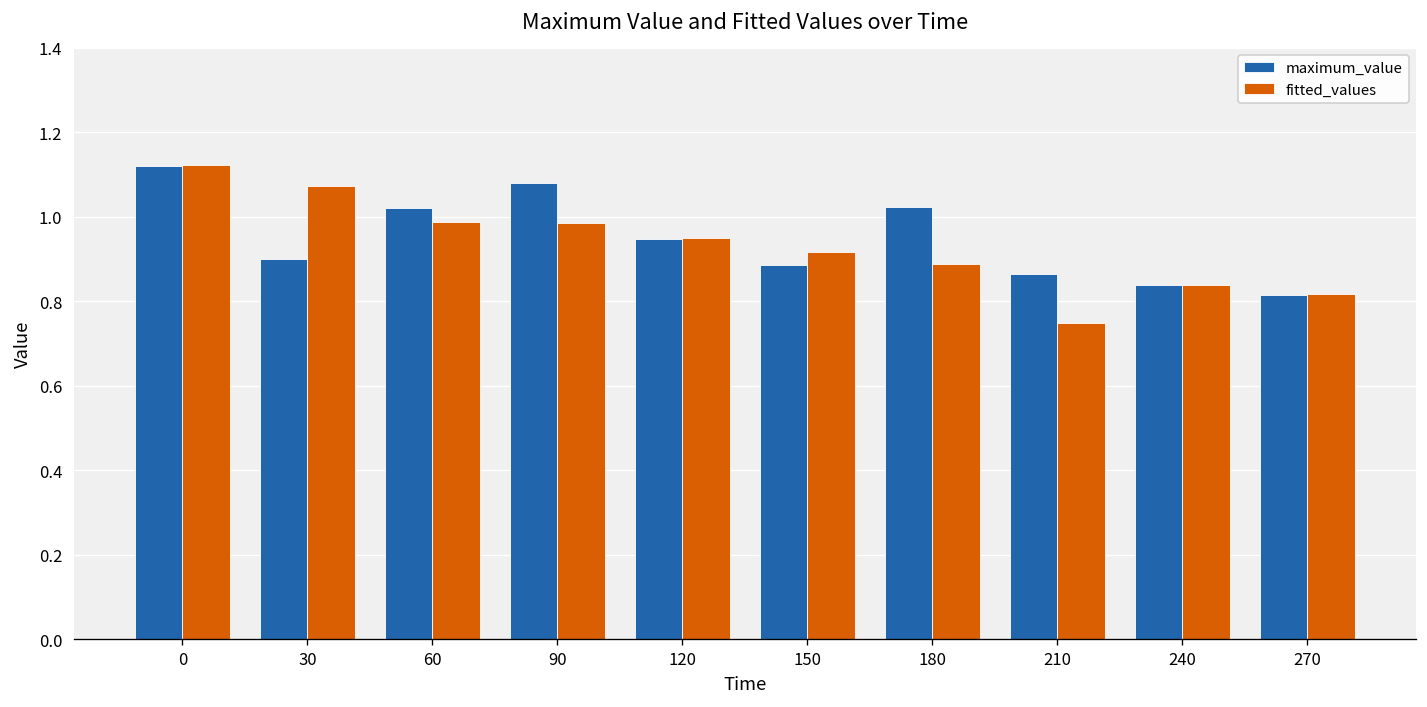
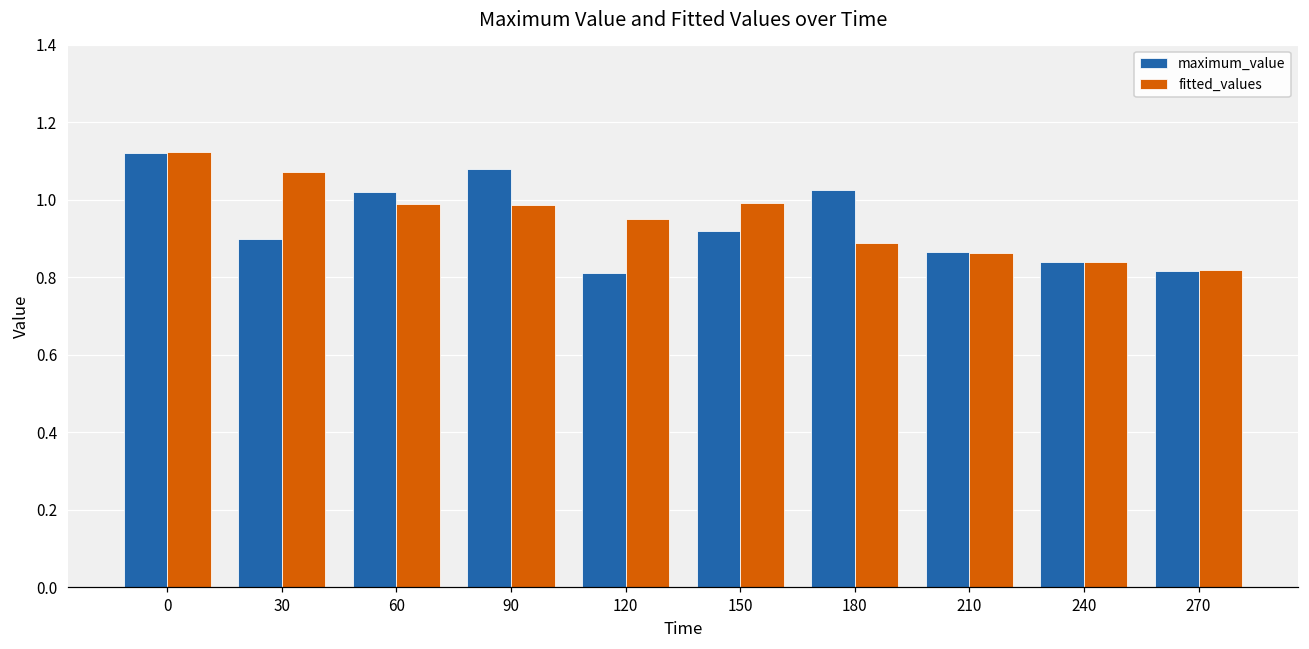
  {
    "maximum_value": {
      "0": 1.12,
      "30": 0.90,
      "60": 1.02,
      "90": 1.08,
-     "120": 0.95,
-     "150": 0.89,
+     "120": 0.81,
+     "150": 0.92,
      "180": 1.02,
      "210": 0.86,
      "240": 0.84,
      "270": 0.82
    },
    "fitted_values": {
      "0": 1.12,
      "30": 1.07,
      "60": 0.99,
      "90": 0.99,
      "120": 0.95,
-     "150": 0.92,
+     "150": 0.99,
      "180": 0.89,
-     "210": 0.75,
+     "210": 0.86,
      "240": 0.84,
      "270": 0.82
    }
  }
